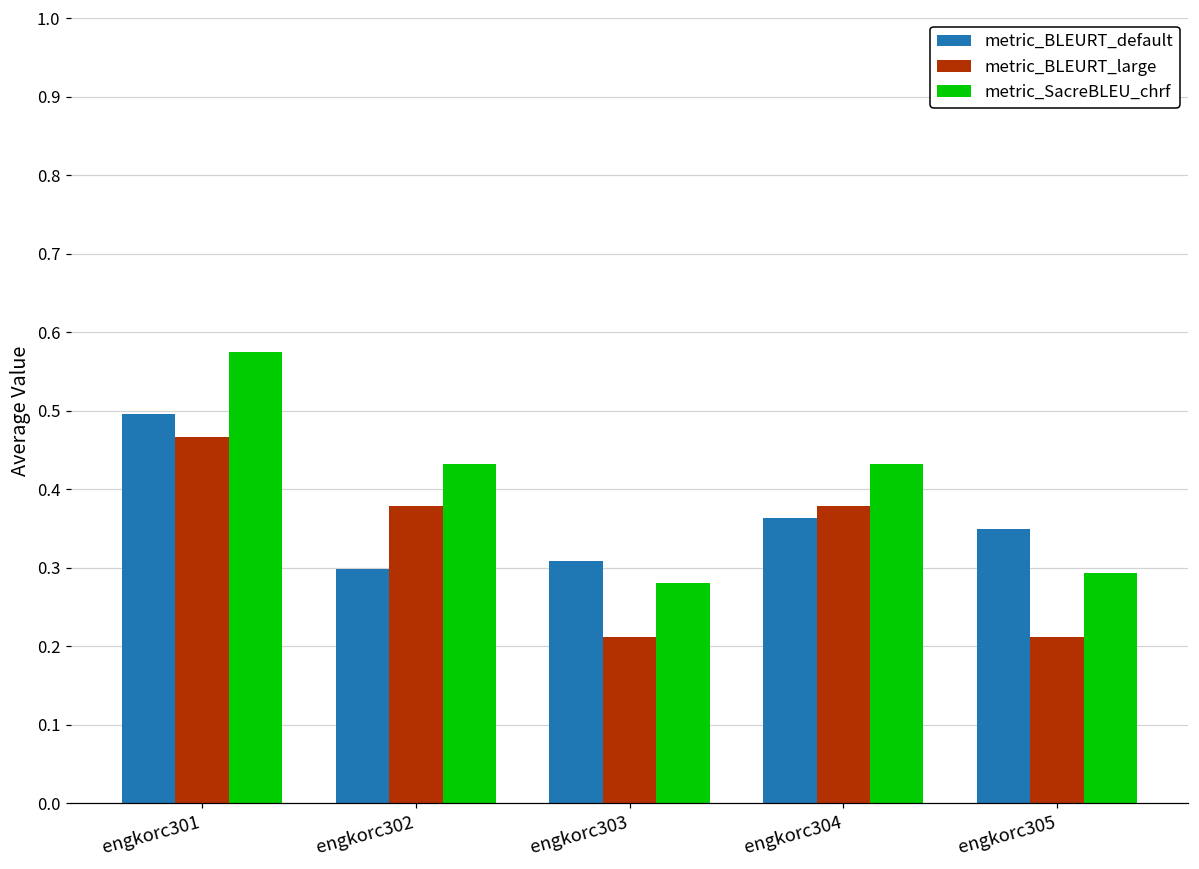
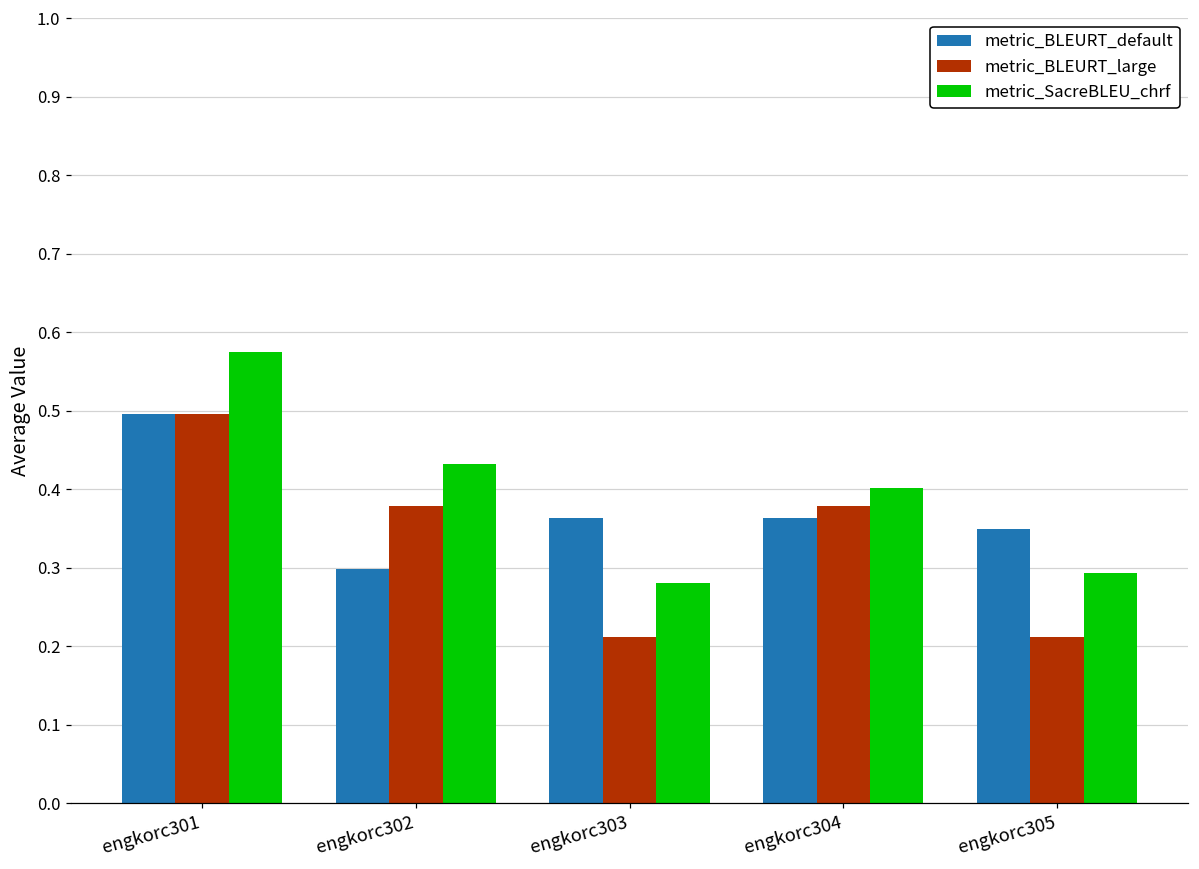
  {
    "metric_BLEURT_default": {
      "engkorc301": 0.50,
      "engkorc302": 0.30,
-     "engkorc303": 0.31,
+     "engkorc303": 0.36,
      "engkorc304": 0.36,
      "engkorc305": 0.35
    },
    "metric_BLEURT_large": {
-     "engkorc301": 0.47,
+     "engkorc301": 0.50,
      "engkorc302": 0.38,
      "engkorc303": 0.21,
      "engkorc304": 0.38,
      "engkorc305": 0.21
    },
    "metric_SacreBLEU_chrf": {
      "engkorc301": 0.57,
      "engkorc302": 0.43,
      "engkorc303": 0.28,
-     "engkorc304": 0.43,
+     "engkorc304": 0.40,
      "engkorc305": 0.29
    }
  }
